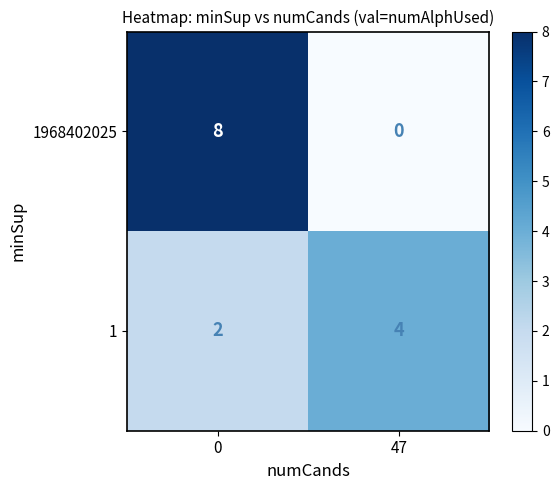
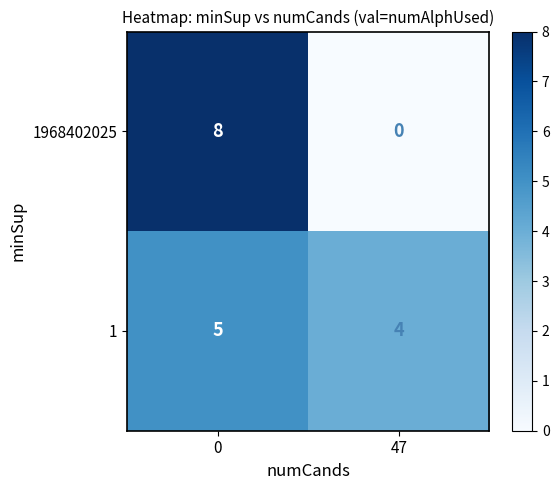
  {
    "1968402025": {
      "0": 8,
      "47": 0
    },
    "1": {
-     "0": 2
+     "0": 5
    }
  }
